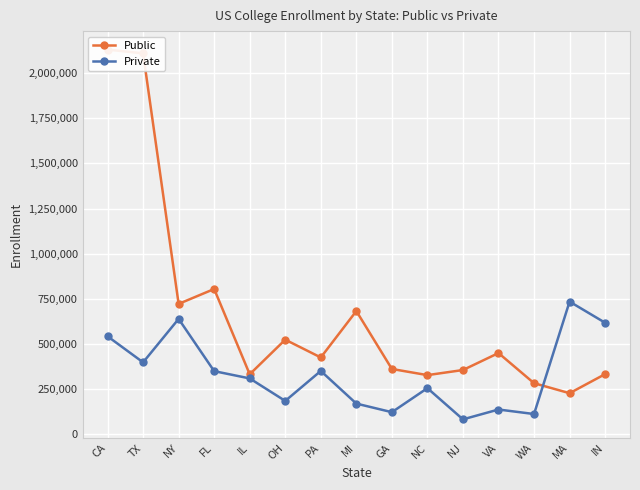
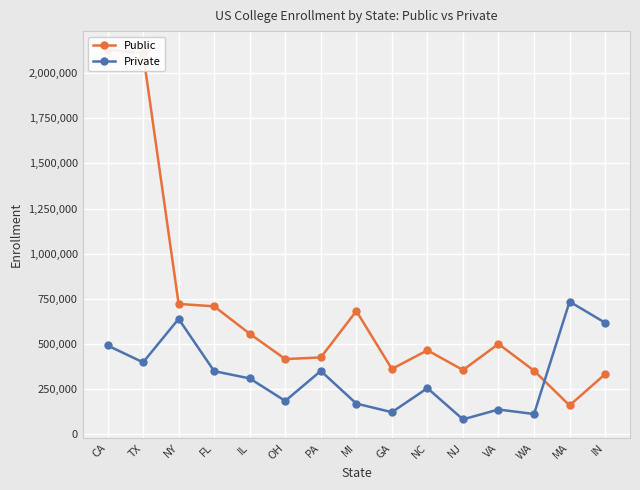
  {
    "Public": {
      "NY": "720,000",
-     "FL": "800,000",
-     "IL": "330,000",
-     "OH": "520,000",
+     "FL": "710,000",
+     "IL": "560,000",
+     "OH": "420,000",
      "PA": "430,000",
      "MI": "680,000",
      "GA": "360,000",
-     "NC": "330,000",
+     "NC": "470,000",
      "NJ": "360,000",
-     "VA": "450,000",
-     "WA": "280,000",
-     "MA": "230,000",
+     "VA": "500,000",
+     "WA": "350,000",
+     "MA": "160,000",
      "IN": "330,000"
    },
    "Private": {
-     "CA": "540,000",
+     "CA": "490,000",
      "TX": "400,000",
      "NY": "640,000",
      "FL": "350,000",
      "IL": "310,000",
      "OH": "190,000",
      "PA": "350,000",
      "MI": "170,000",
      "GA": "120,000",
      "NC": "260,000",
      "NJ": "80,000",
      "VA": "140,000",
      "WA": "110,000",
      "MA": "730,000",
      "IN": "620,000"
    }
  }
